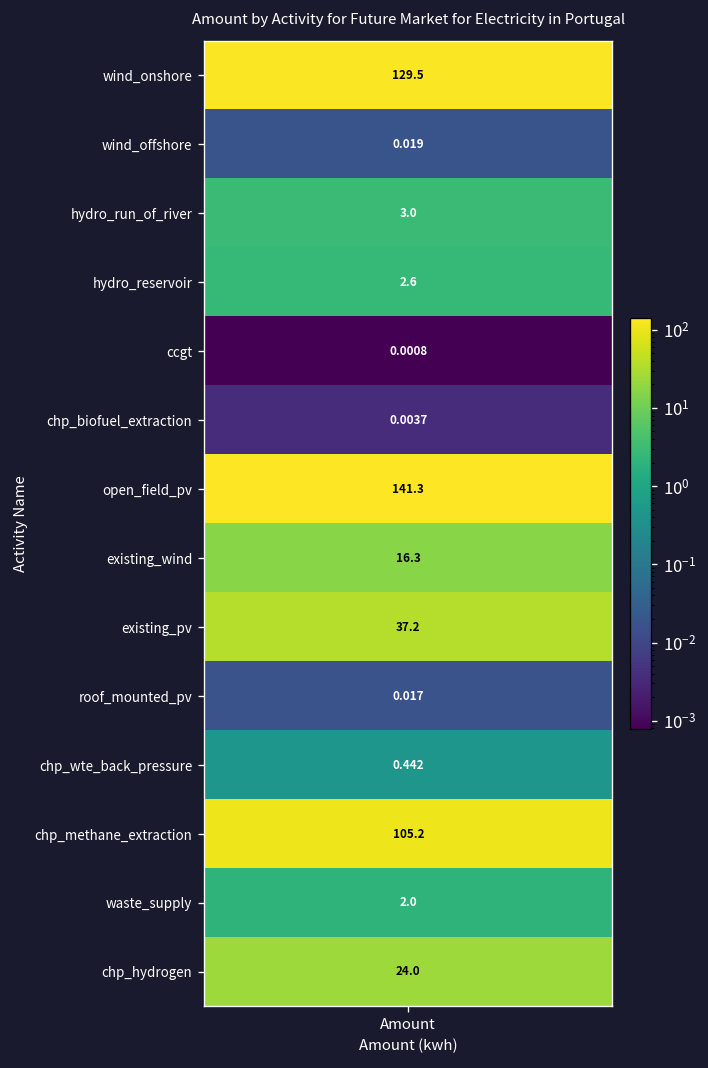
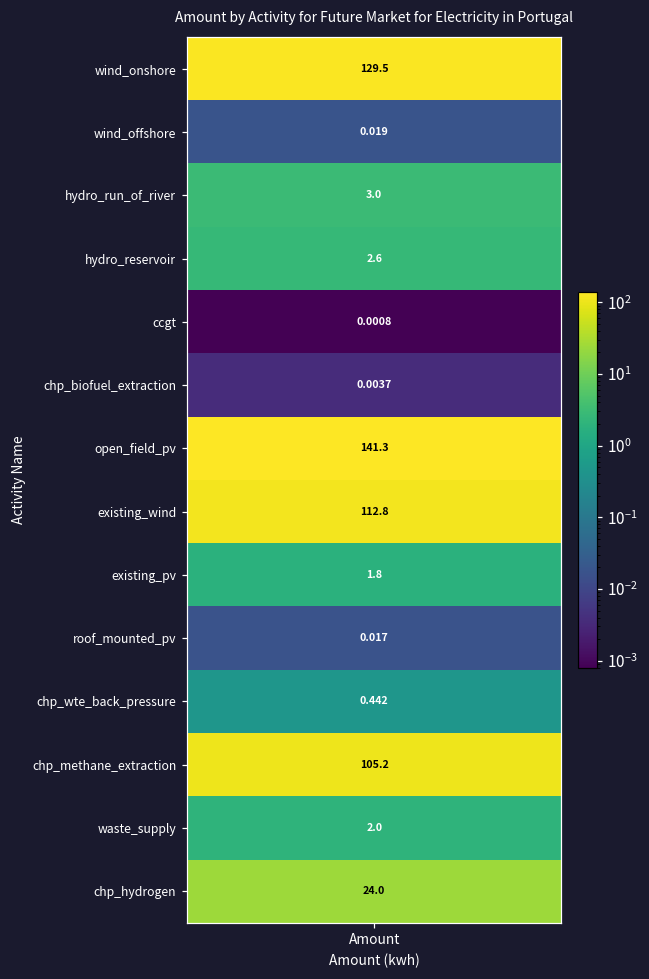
  {
    "wind_onshore": {
      "Amount": 129.5
    },
    "wind_offshore": {
      "Amount": 0.019
    },
    "hydro_run_of_river": {
      "Amount": 3.0
    },
    "hydro_reservoir": {
      "Amount": 2.6
    },
    "ccgt": {
      "Amount": 0.0008
    },
    "chp_biofuel_extraction": {
      "Amount": 0.0037
    },
    "open_field_pv": {
      "Amount": 141.3
    },
    "existing_wind": {
-     "Amount": 16.3
+     "Amount": 112.8
    },
    "existing_pv": {
-     "Amount": 37.2
+     "Amount": 1.8
    },
    "roof_mounted_pv": {
      "Amount": 0.017
    },
    "chp_wte_back_pressure": {
      "Amount": 0.442
    },
    "chp_methane_extraction": {
      "Amount": 105.2
    },
    "waste_supply": {
      "Amount": 2.0
    },
    "chp_hydrogen": {
      "Amount": 24.0
    }
  }
